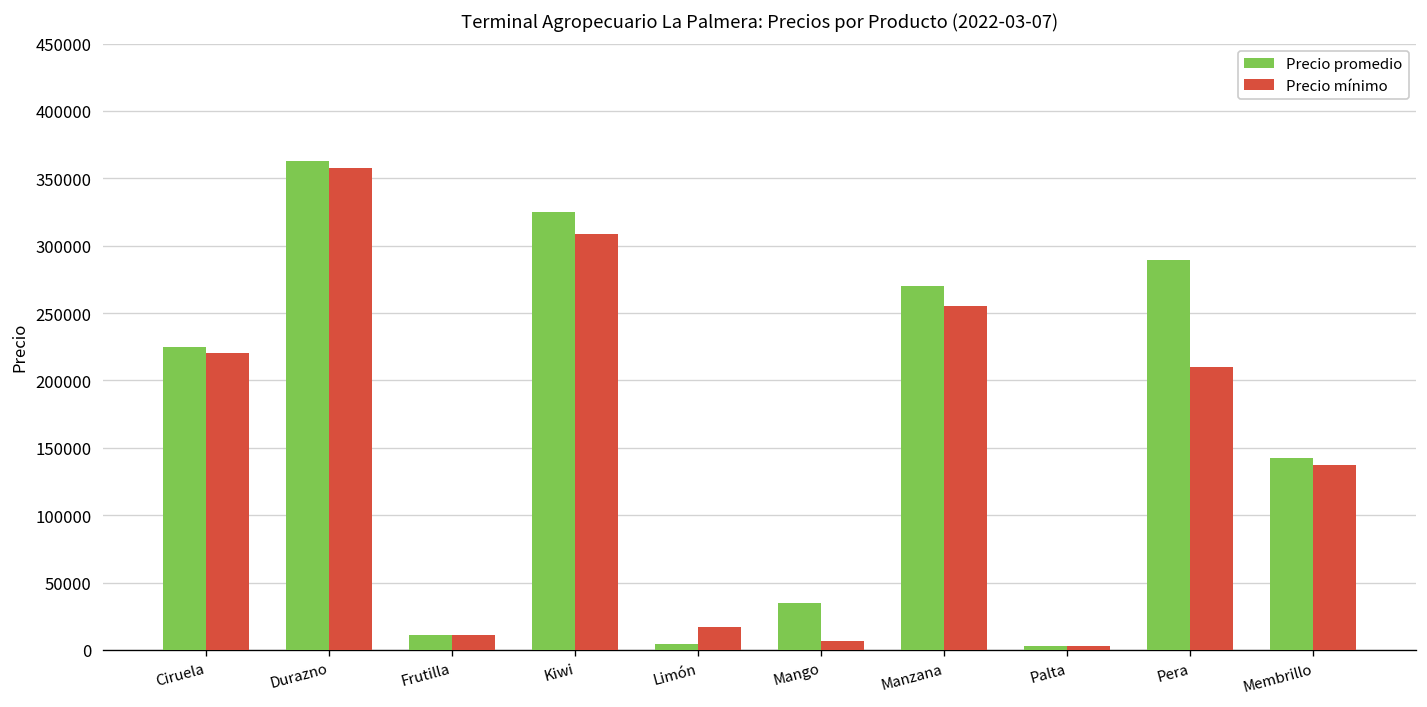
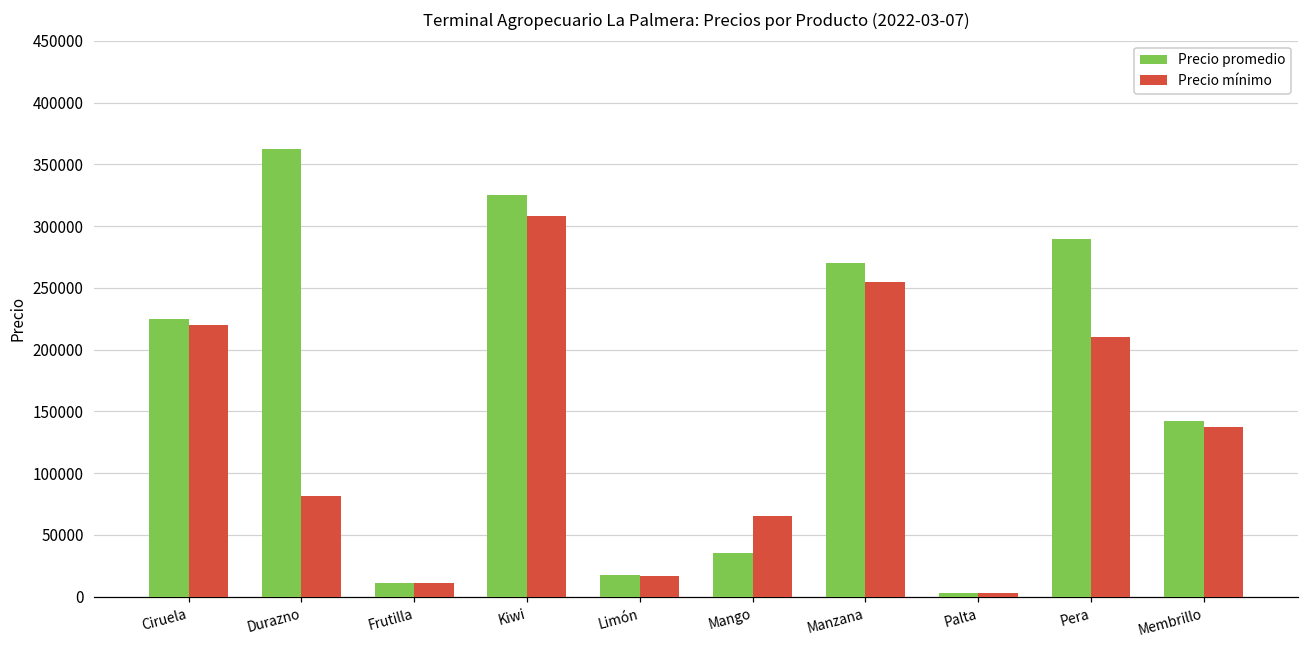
  {
    "Precio promedio": {
      "Ciruela": 225000,
      "Durazno": 363000,
      "Frutilla": 11000,
      "Kiwi": 325000,
-     "Limón": 5000,
+     "Limón": 18000,
      "Mango": 35000,
      "Manzana": 270000,
      "Palta": 3000,
      "Pera": 289000,
      "Membrillo": 143000
    },
    "Precio mínimo": {
      "Ciruela": 220000,
-     "Durazno": 358000,
+     "Durazno": 82000,
      "Frutilla": 11000,
      "Kiwi": 309000,
      "Limón": 17000,
-     "Mango": 7000,
+     "Mango": 65000,
      "Manzana": 255000,
      "Palta": 3000,
      "Pera": 210000,
      "Membrillo": 138000
    }
  }
